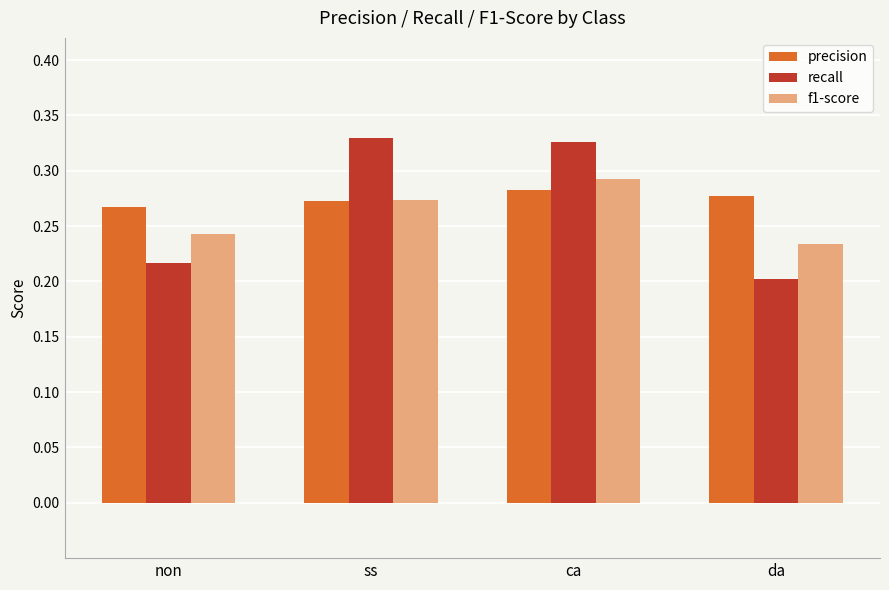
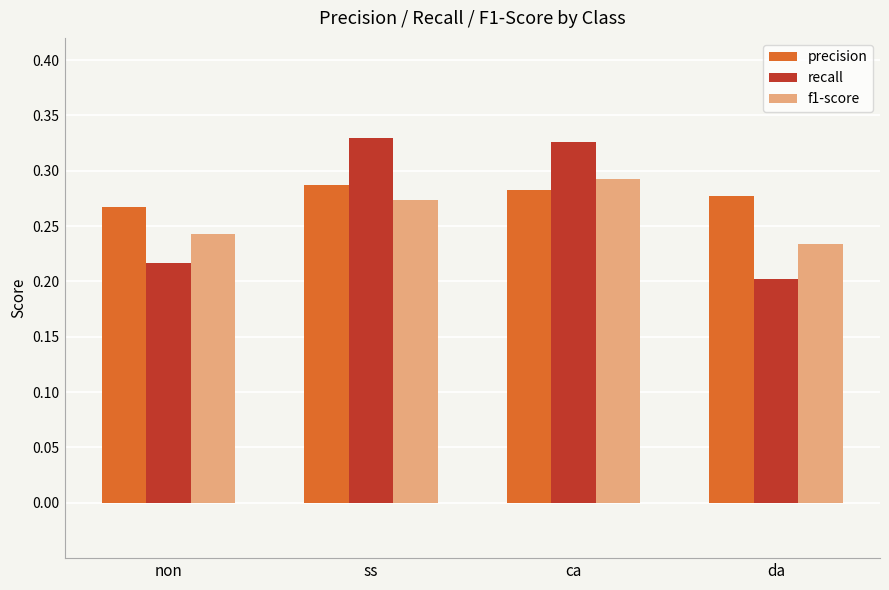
  {
    "precision": {
      "non": 0.267,
-     "ss": 0.273,
+     "ss": 0.287,
      "ca": 0.283,
      "da": 0.277
    },
    "recall": {
      "non": 0.217,
      "ss": 0.330,
      "ca": 0.326,
      "da": 0.202
    },
    "f1-score": {
      "non": 0.243,
      "ss": 0.273,
      "ca": 0.292,
      "da": 0.234
    }
  }
